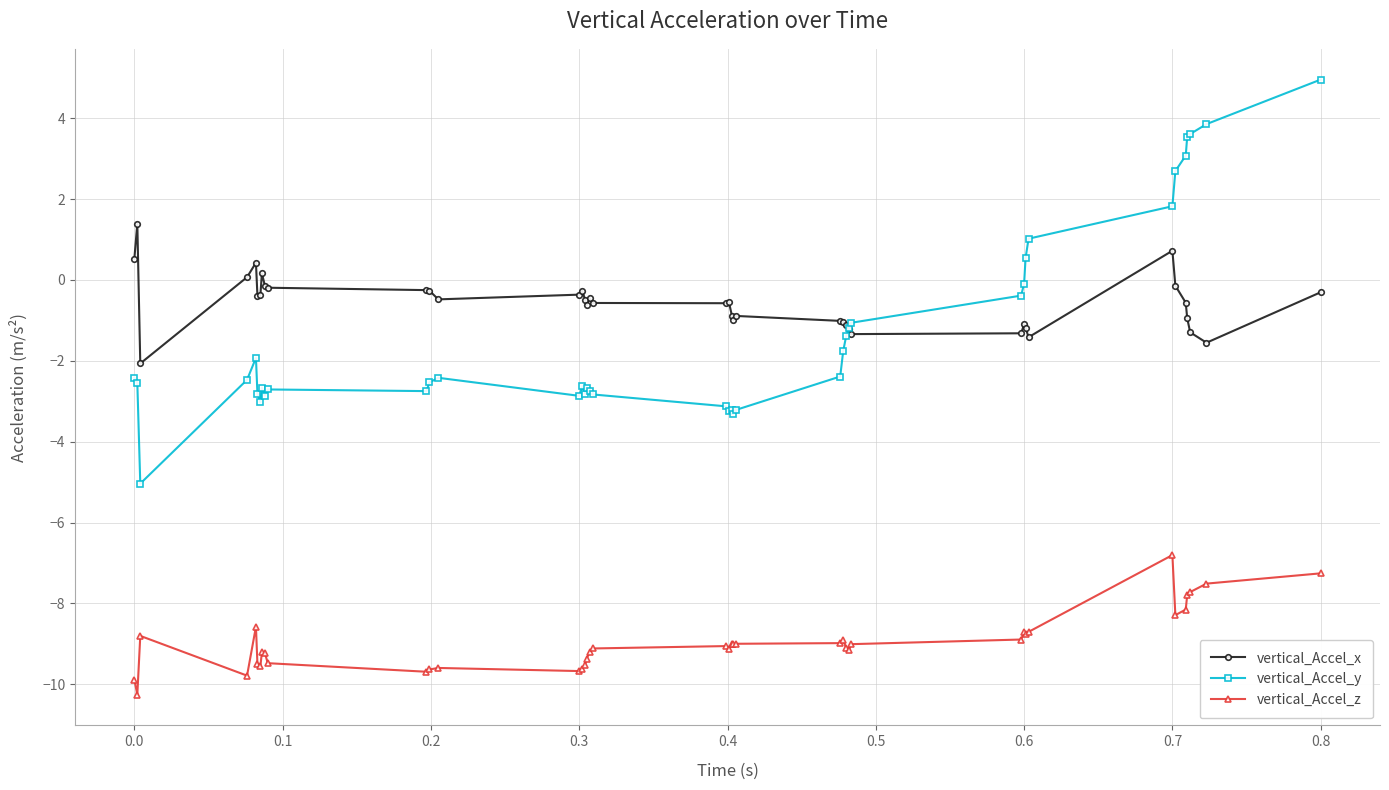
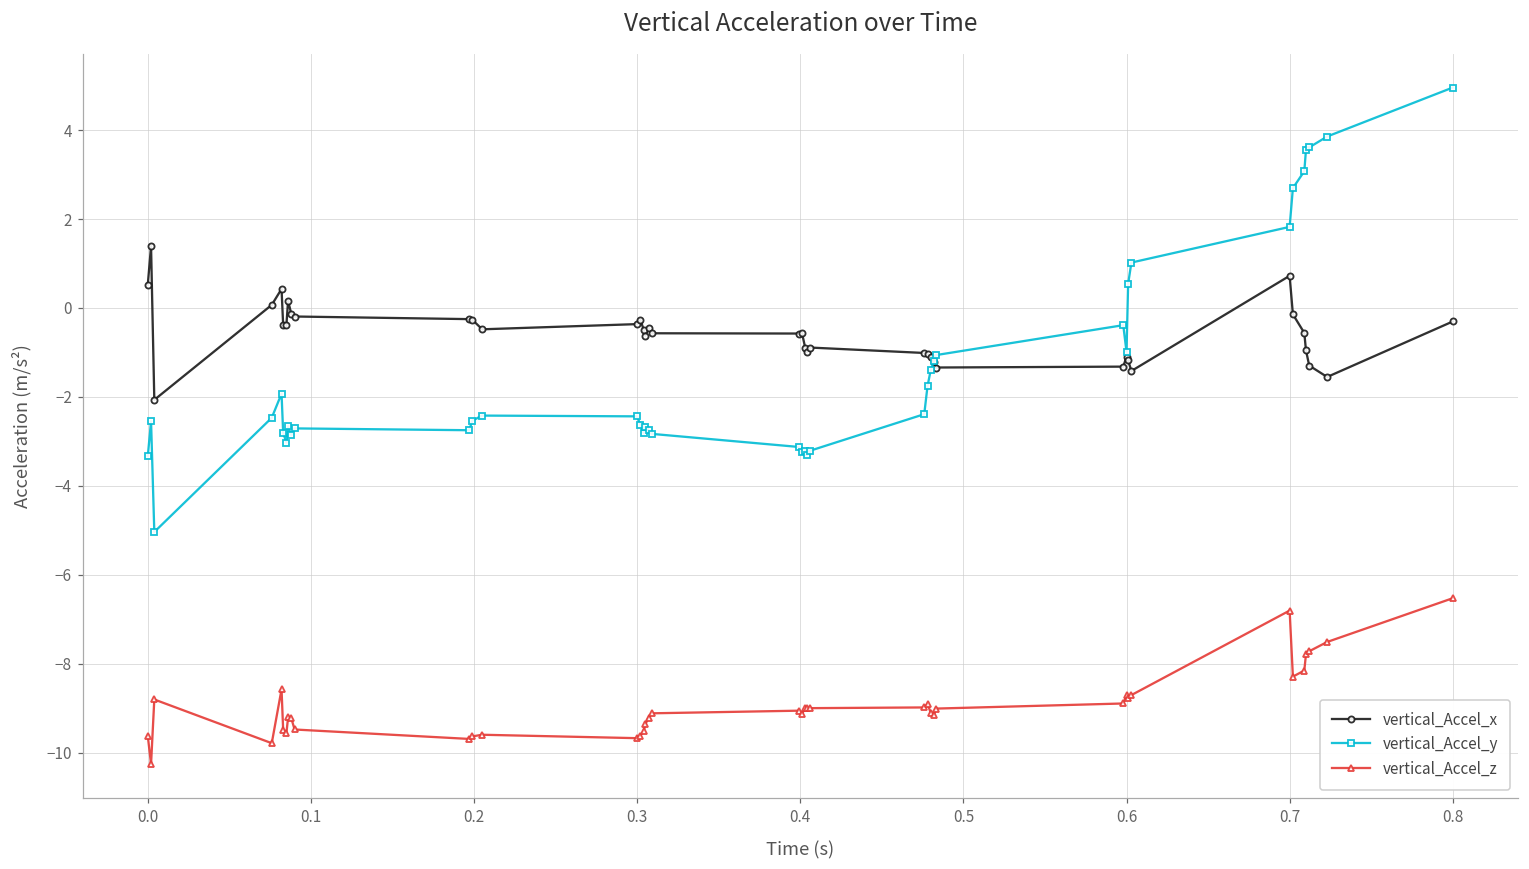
  {
    "vertical_Accel_x": {
      "0.0": 0.5,
      "0.3": -0.4,
      "0.6": -1.1,
      "0.7": 0.7,
      "0.8": -0.3
    },
    "vertical_Accel_y": {
-     "0.0": -2.4,
-     "0.3": -2.9,
-     "0.6": -0.1,
+     "0.0": -3.3,
+     "0.3": -2.4,
+     "0.6": -1.0,
      "0.7": 1.8,
      "0.8": 5.0
    },
    "vertical_Accel_z": {
-     "0.0": -9.9,
+     "0.0": -9.6,
      "0.3": -9.7,
      "0.6": -8.7,
      "0.7": -6.8,
-     "0.8": -7.3
+     "0.8": -6.5
    }
  }
